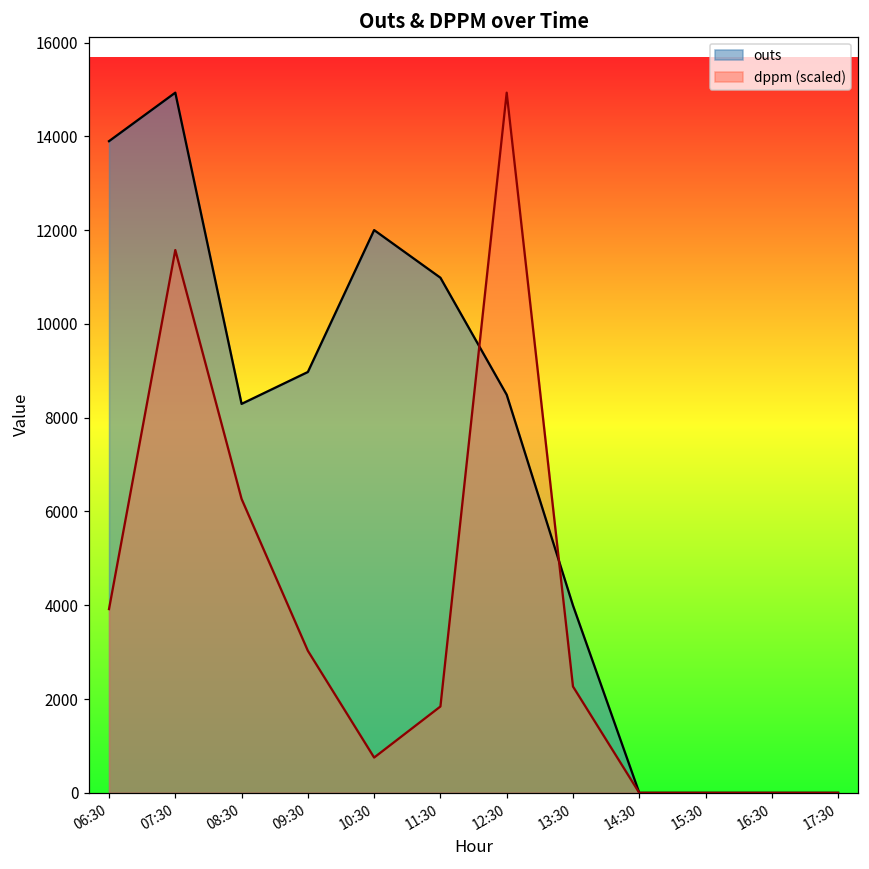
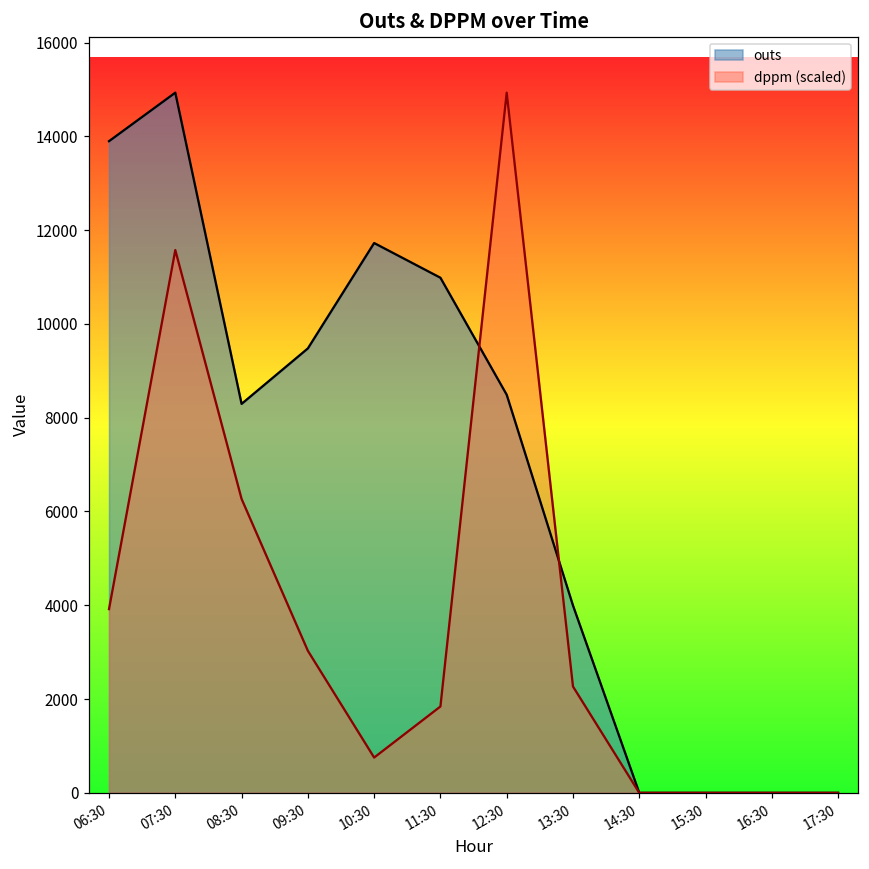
  {
    "outs": {
      "06:30": 13900,
      "07:30": 14900,
      "08:30": 8300,
-     "09:30": 9000,
-     "10:30": 12000,
+     "09:30": 9500,
+     "10:30": 11700,
      "11:30": 11000,
      "12:30": 8500,
      "13:30": 4000
    },
    "dppm (scaled)": {
      "06:30": 3900,
      "07:30": 11600,
      "08:30": 6300,
      "09:30": 3000,
      "10:30": 800,
      "11:30": 1800,
      "12:30": 14900,
      "13:30": 2300
    }
  }
